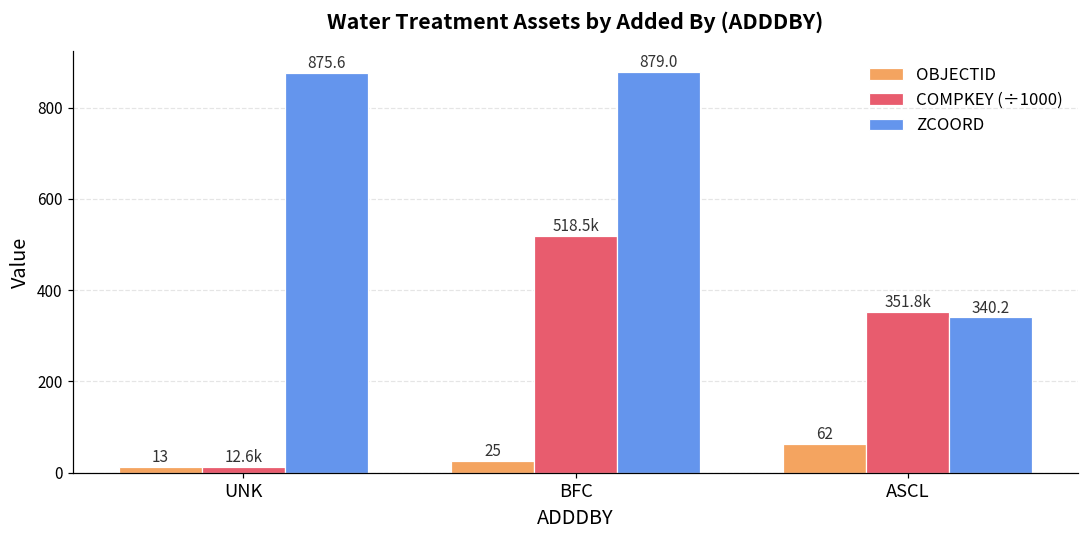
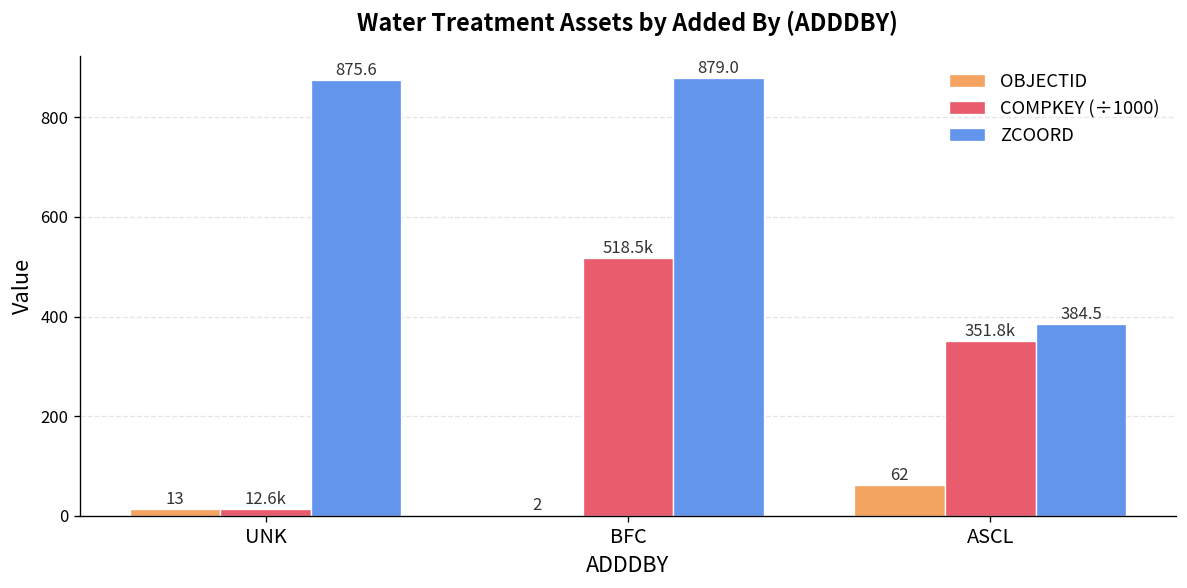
  {
    "OBJECTID": {
      "UNK": "13",
-     "BFC": "25",
+     "BFC": "2",
      "ASCL": "62"
    },
    "COMPKEY (÷1000)": {
      "UNK": "12.6k",
      "BFC": "518.5k",
      "ASCL": "351.8k"
    },
    "ZCOORD": {
      "UNK": "875.6",
      "BFC": "879.0",
-     "ASCL": "340.2"
+     "ASCL": "384.5"
    }
  }
